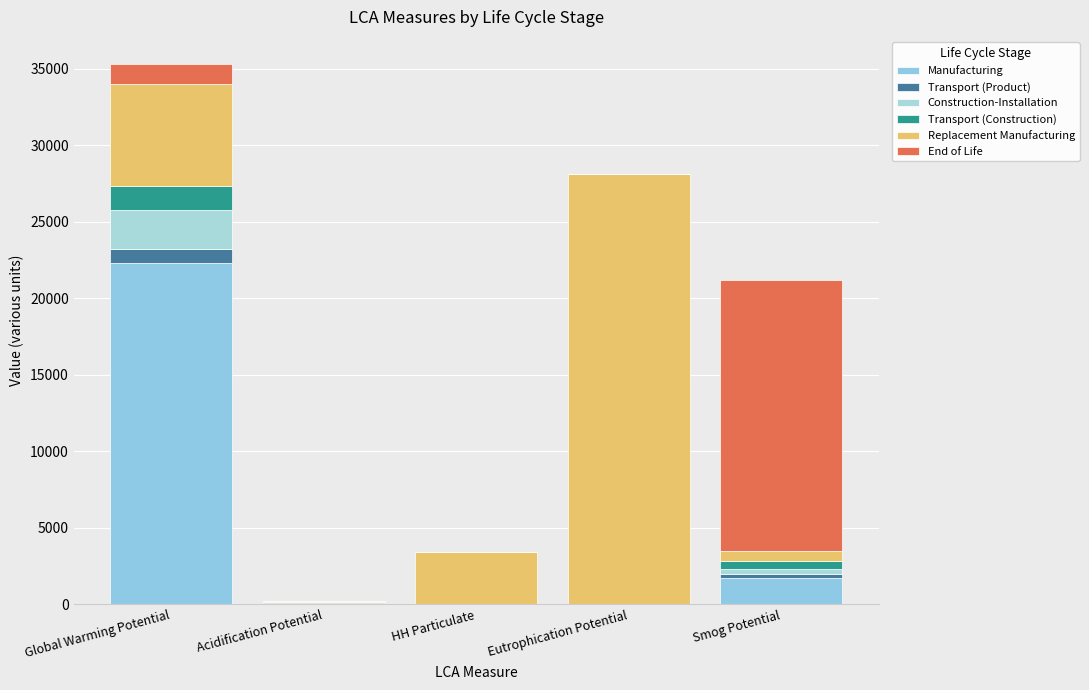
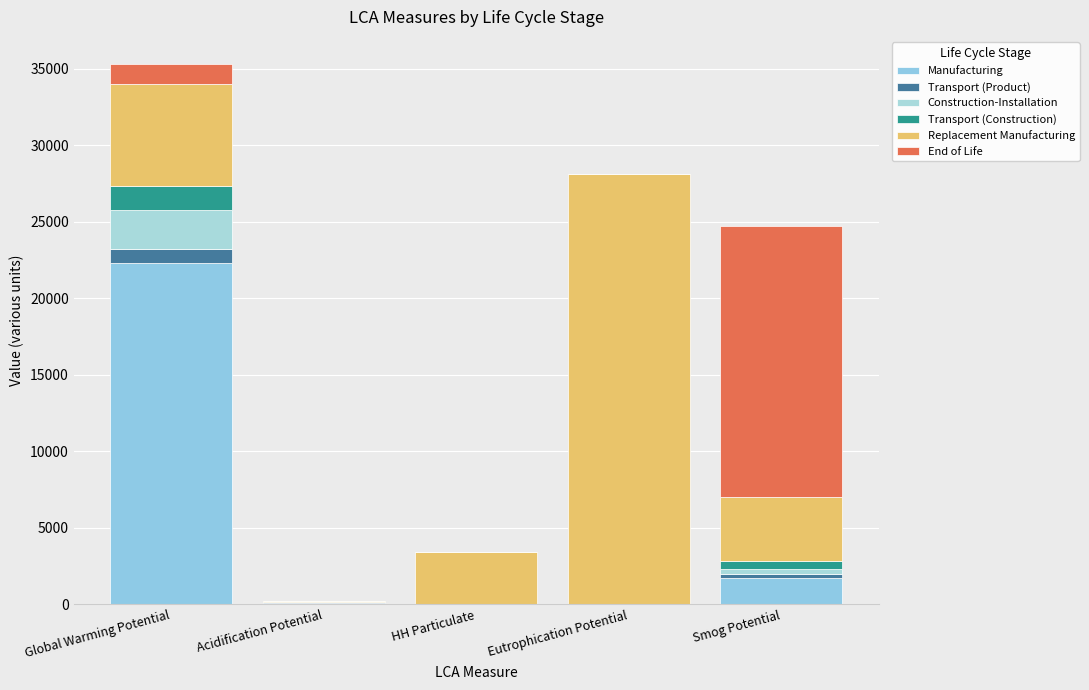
  {
    "Replacement Manufacturing": {
      "Global Warming Potential": 6600,
      "HH Particulate": 3400,
      "Eutrophication Potential": 28100,
-     "Smog Potential": 700
+     "Smog Potential": 4200
    },
    "End of Life": {
      "Global Warming Potential": 1300,
      "Smog Potential": 17700
    }
  }
